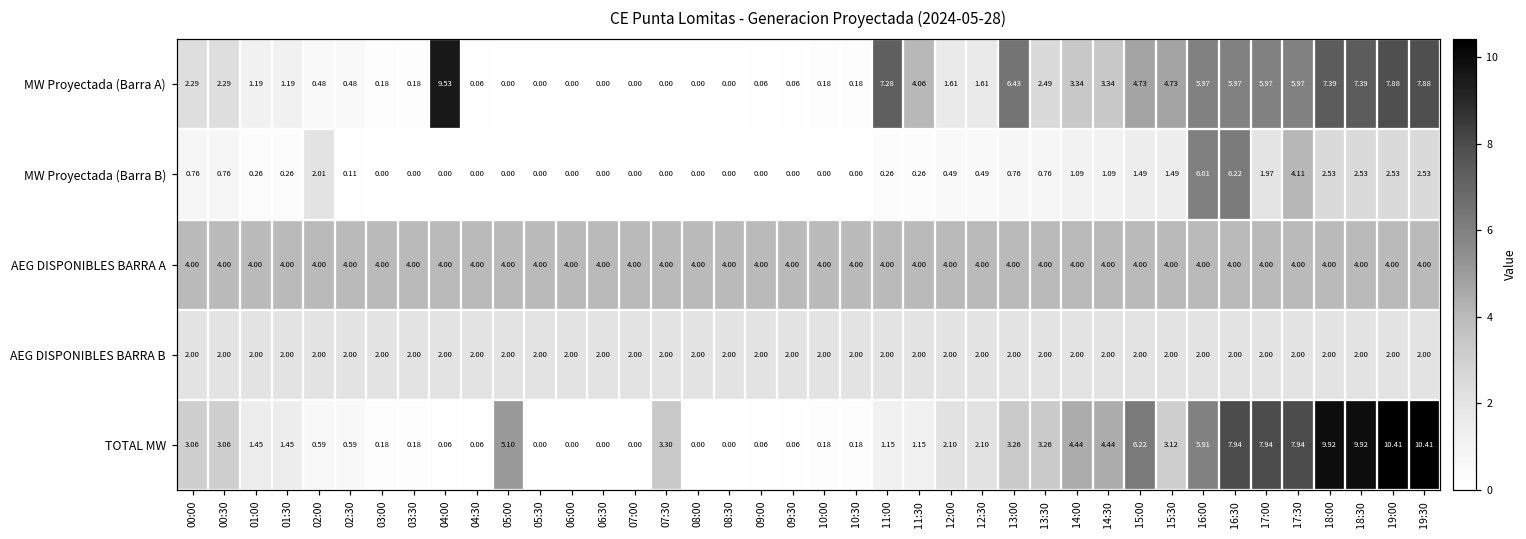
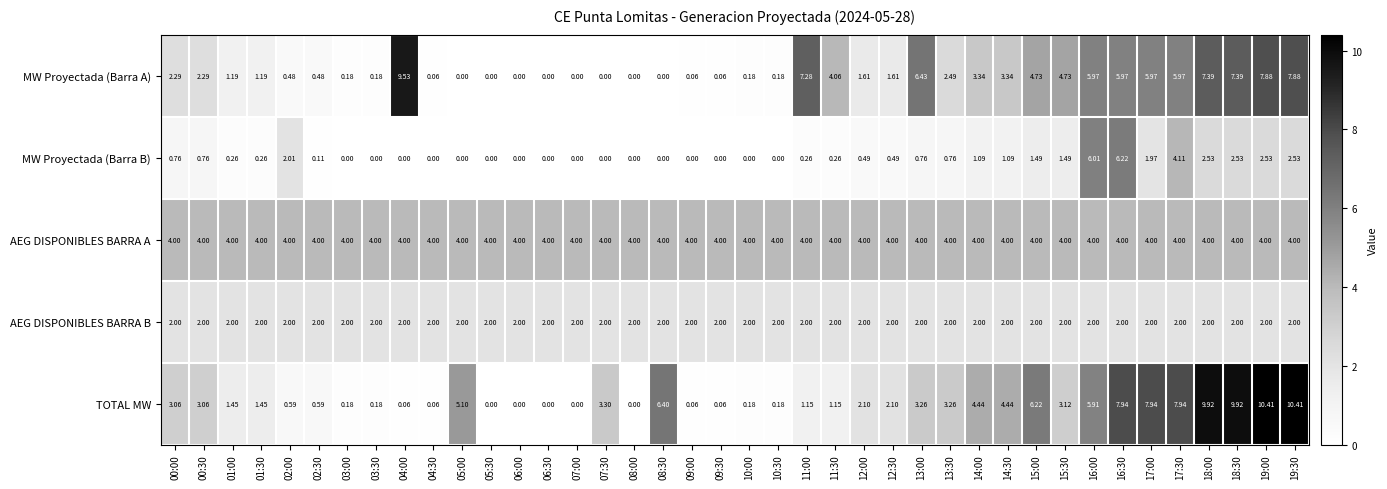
  {
    "MW Proyectada (Barra A)": {
      "00:00": 2.29,
      "00:30": 2.29,
      "01:00": 1.19,
      "01:30": 1.19,
      "02:00": 0.48,
      "02:30": 0.48,
      "03:00": 0.18,
      "03:30": 0.18,
      "04:00": 9.53,
      "04:30": 0.06,
      "05:00": 0.00,
      "05:30": 0.00,
      "06:00": 0.00,
      "06:30": 0.00,
      "07:00": 0.00,
      "07:30": 0.00,
      "08:00": 0.00,
      "08:30": 0.00,
      "09:00": 0.06,
      "09:30": 0.06,
      "10:00": 0.18,
      "10:30": 0.18,
      "11:00": 7.28,
      "11:30": 4.06,
      "12:00": 1.61,
      "12:30": 1.61,
      "13:00": 6.43,
      "13:30": 2.49,
      "14:00": 3.34,
      "14:30": 3.34,
      "15:00": 4.73,
      "15:30": 4.73,
      "16:00": 5.97,
      "16:30": 5.97,
      "17:00": 5.97,
      "17:30": 5.97,
      "18:00": 7.39,
      "18:30": 7.39,
      "19:00": 7.88,
      "19:30": 7.88
    },
    "MW Proyectada (Barra B)": {
      "00:00": 0.76,
      "00:30": 0.76,
      "01:00": 0.26,
      "01:30": 0.26,
      "02:00": 2.01,
      "02:30": 0.11,
      "03:00": 0.00,
      "03:30": 0.00,
      "04:00": 0.00,
      "04:30": 0.00,
      "05:00": 0.00,
      "05:30": 0.00,
      "06:00": 0.00,
      "06:30": 0.00,
      "07:00": 0.00,
      "07:30": 0.00,
      "08:00": 0.00,
      "08:30": 0.00,
      "09:00": 0.00,
      "09:30": 0.00,
      "10:00": 0.00,
      "10:30": 0.00,
      "11:00": 0.26,
      "11:30": 0.26,
      "12:00": 0.49,
      "12:30": 0.49,
      "13:00": 0.76,
      "13:30": 0.76,
      "14:00": 1.09,
      "14:30": 1.09,
      "15:00": 1.49,
      "15:30": 1.49,
      "16:00": 6.01,
      "16:30": 6.22,
      "17:00": 1.97,
      "17:30": 4.11,
      "18:00": 2.53,
      "18:30": 2.53,
      "19:00": 2.53,
      "19:30": 2.53
    },
    "AEG DISPONIBLES BARRA A": {
      "00:00": 4.00,
      "00:30": 4.00,
      "01:00": 4.00,
      "01:30": 4.00,
      "02:00": 4.00,
      "02:30": 4.00,
      "03:00": 4.00,
      "03:30": 4.00,
      "04:00": 4.00,
      "04:30": 4.00,
      "05:00": 4.00,
      "05:30": 4.00,
      "06:00": 4.00,
      "06:30": 4.00,
      "07:00": 4.00,
      "07:30": 4.00,
      "08:00": 4.00,
      "08:30": 4.00,
      "09:00": 4.00,
      "09:30": 4.00,
      "10:00": 4.00,
      "10:30": 4.00,
      "11:00": 4.00,
      "11:30": 4.00,
      "12:00": 4.00,
      "12:30": 4.00,
      "13:00": 4.00,
      "13:30": 4.00,
      "14:00": 4.00,
      "14:30": 4.00,
      "15:00": 4.00,
      "15:30": 4.00,
      "16:00": 4.00,
      "16:30": 4.00,
      "17:00": 4.00,
      "17:30": 4.00,
      "18:00": 4.00,
      "18:30": 4.00,
      "19:00": 4.00,
      "19:30": 4.00
    },
    "AEG DISPONIBLES BARRA B": {
      "00:00": 2.00,
      "00:30": 2.00,
      "01:00": 2.00,
      "01:30": 2.00,
      "02:00": 2.00,
      "02:30": 2.00,
      "03:00": 2.00,
      "03:30": 2.00,
      "04:00": 2.00,
      "04:30": 2.00,
      "05:00": 2.00,
      "05:30": 2.00,
      "06:00": 2.00,
      "06:30": 2.00,
      "07:00": 2.00,
      "07:30": 2.00,
      "08:00": 2.00,
      "08:30": 2.00,
      "09:00": 2.00,
      "09:30": 2.00,
      "10:00": 2.00,
      "10:30": 2.00,
      "11:00": 2.00,
      "11:30": 2.00,
      "12:00": 2.00,
      "12:30": 2.00,
      "13:00": 2.00,
      "13:30": 2.00,
      "14:00": 2.00,
      "14:30": 2.00,
      "15:00": 2.00,
      "15:30": 2.00,
      "16:00": 2.00,
      "16:30": 2.00,
      "17:00": 2.00,
      "17:30": 2.00,
      "18:00": 2.00,
      "18:30": 2.00,
      "19:00": 2.00,
      "19:30": 2.00
    },
    "TOTAL MW": {
      "00:00": 3.06,
      "00:30": 3.06,
      "01:00": 1.45,
      "01:30": 1.45,
      "02:00": 0.59,
      "02:30": 0.59,
      "03:00": 0.18,
      "03:30": 0.18,
      "04:00": 0.06,
      "04:30": 0.06,
      "05:00": 5.10,
      "05:30": 0.00,
      "06:00": 0.00,
      "06:30": 0.00,
      "07:00": 0.00,
      "07:30": 3.30,
      "08:00": 0.00,
-     "08:30": 0.00,
+     "08:30": 6.40,
      "09:00": 0.06,
      "09:30": 0.06,
      "10:00": 0.18,
      "10:30": 0.18,
      "11:00": 1.15,
      "11:30": 1.15,
      "12:00": 2.10,
      "12:30": 2.10,
      "13:00": 3.26,
      "13:30": 3.26,
      "14:00": 4.44,
      "14:30": 4.44,
      "15:00": 6.22,
      "15:30": 3.12,
      "16:00": 5.91,
      "16:30": 7.94,
      "17:00": 7.94,
      "17:30": 7.94,
      "18:00": 9.92,
      "18:30": 9.92,
      "19:00": 10.41,
      "19:30": 10.41
    }
  }
